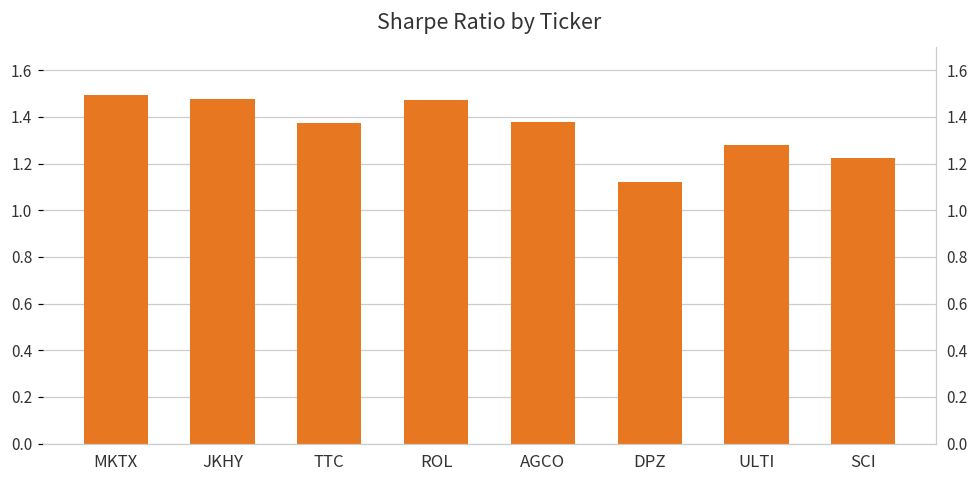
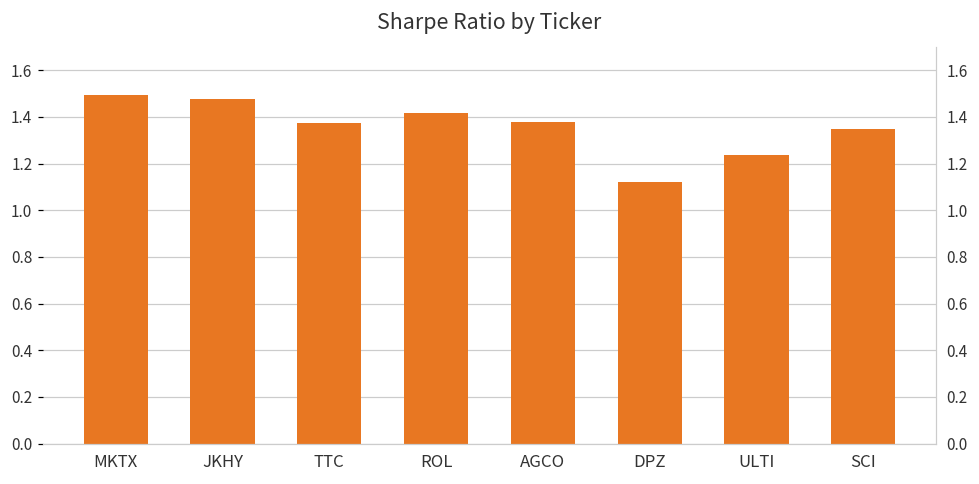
  {
    "MKTX": 1.50,
    "JKHY": 1.48,
    "TTC": 1.37,
-   "ROL": 1.47,
+   "ROL": 1.42,
    "AGCO": 1.38,
    "DPZ": 1.12,
-   "ULTI": 1.28,
-   "SCI": 1.23
+   "ULTI": 1.24,
+   "SCI": 1.35
  }
